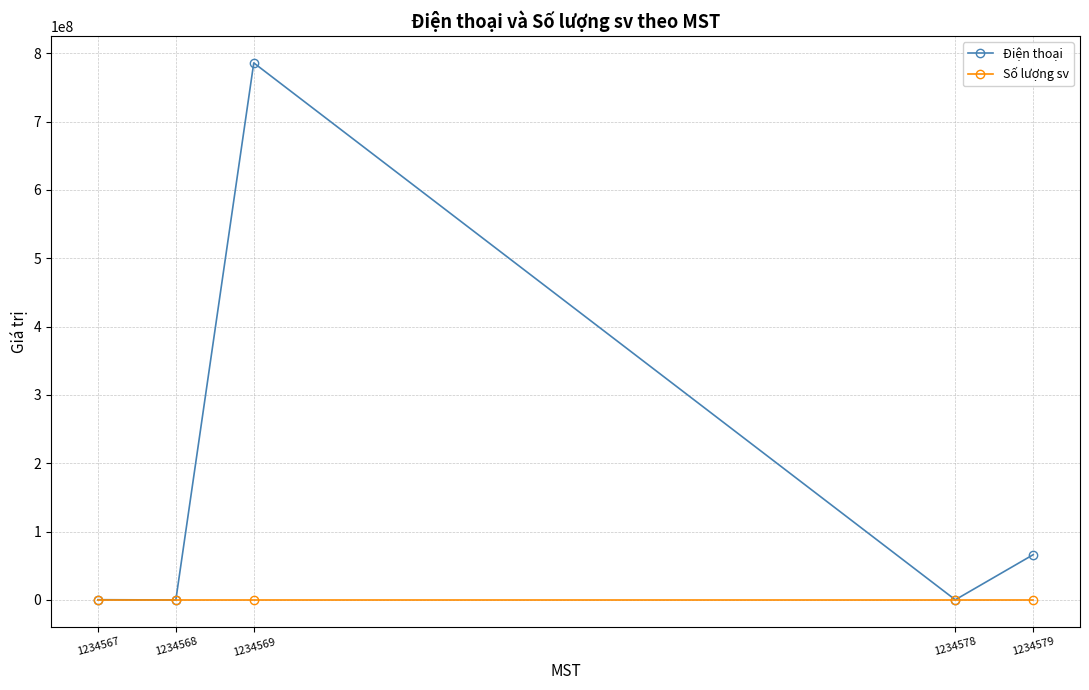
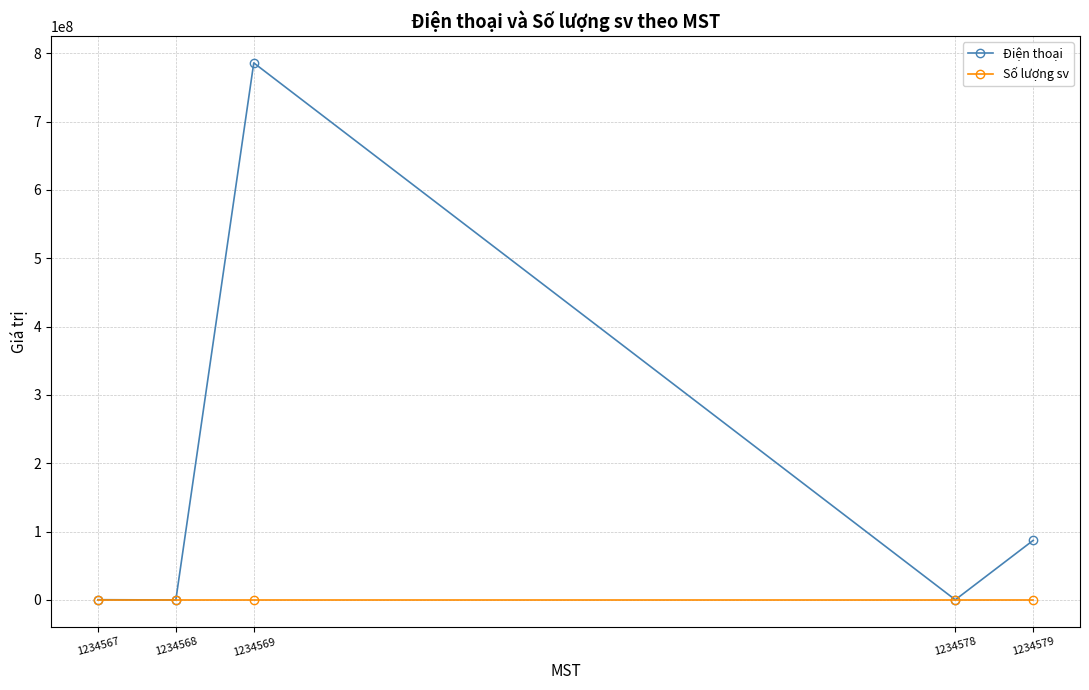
  {
    "Điện thoại": {
      "1234569": 790000000,
-     "1234579": 70000000
+     "1234579": 90000000
    },
    "Số lượng sv": {
      "1234569": 0,
      "1234579": 0
    }
  }
